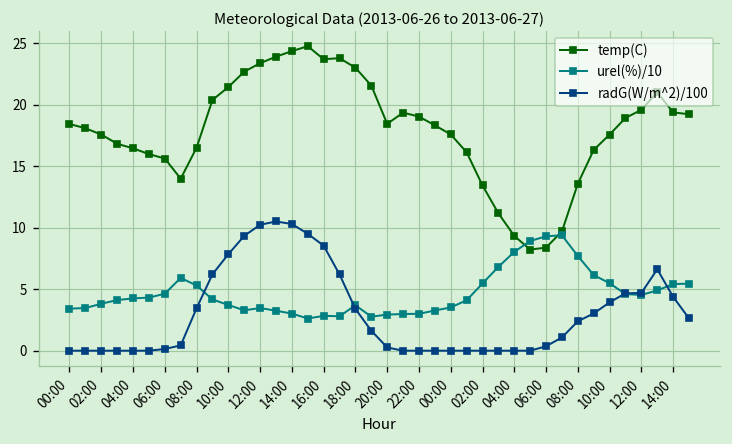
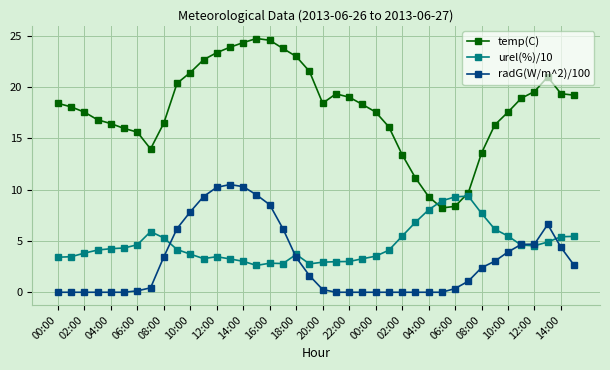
  {
    "temp(C)": {
-     "16:00": 23.7,
+     "16:00": 24.6,
      "18:00": 23.0,
      "20:00": 18.4,
      "22:00": 19.0
    },
    "urel(%)/10": {
      "16:00": 2.8,
      "18:00": 3.7,
      "20:00": 2.9,
      "22:00": 3.0
    },
    "radG(W/m^2)/100": {
      "16:00": 8.5,
      "18:00": 3.4,
      "20:00": 0.3,
      "22:00": 0.0
    }
  }
